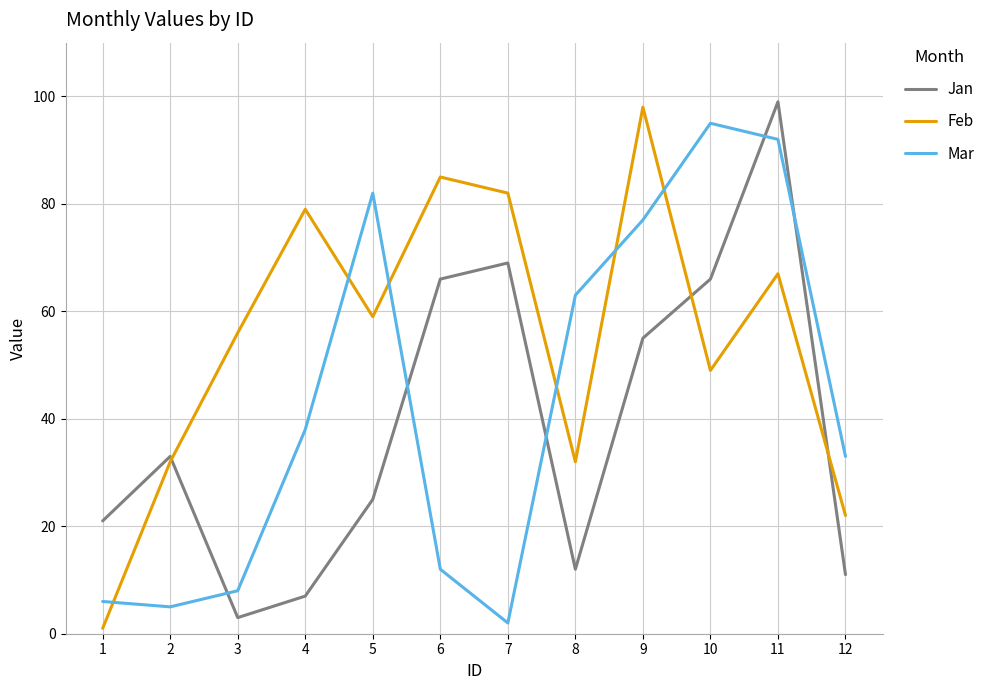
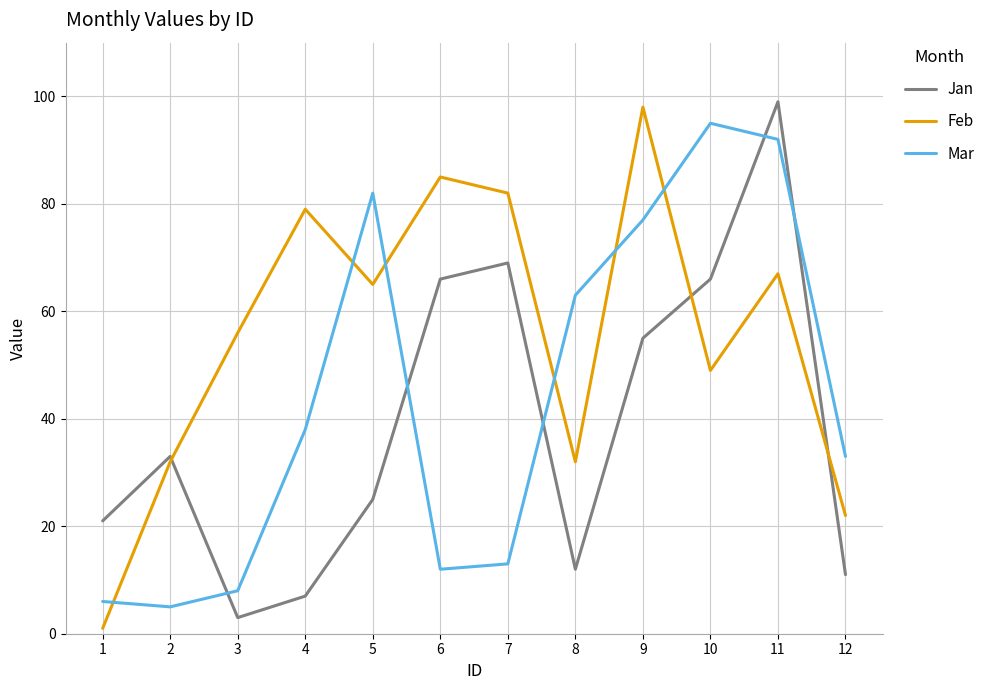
  {
    "Jan": {
      "1": 21,
      "2": 33,
      "3": 3,
      "4": 7,
      "5": 25,
      "6": 66,
      "7": 69,
      "8": 12,
      "9": 55,
      "10": 66,
      "11": 99,
      "12": 11
    },
    "Feb": {
      "1": 1,
      "2": 32,
      "3": 56,
      "4": 79,
-     "5": 59,
+     "5": 65,
      "6": 85,
      "7": 82,
      "8": 32,
      "9": 98,
      "10": 49,
      "11": 67,
      "12": 22
    },
    "Mar": {
      "1": 6,
      "2": 5,
      "3": 8,
      "4": 38,
      "5": 82,
      "6": 12,
-     "7": 2,
+     "7": 13,
      "8": 63,
      "9": 77,
      "10": 95,
      "11": 92,
      "12": 33
    }
  }
